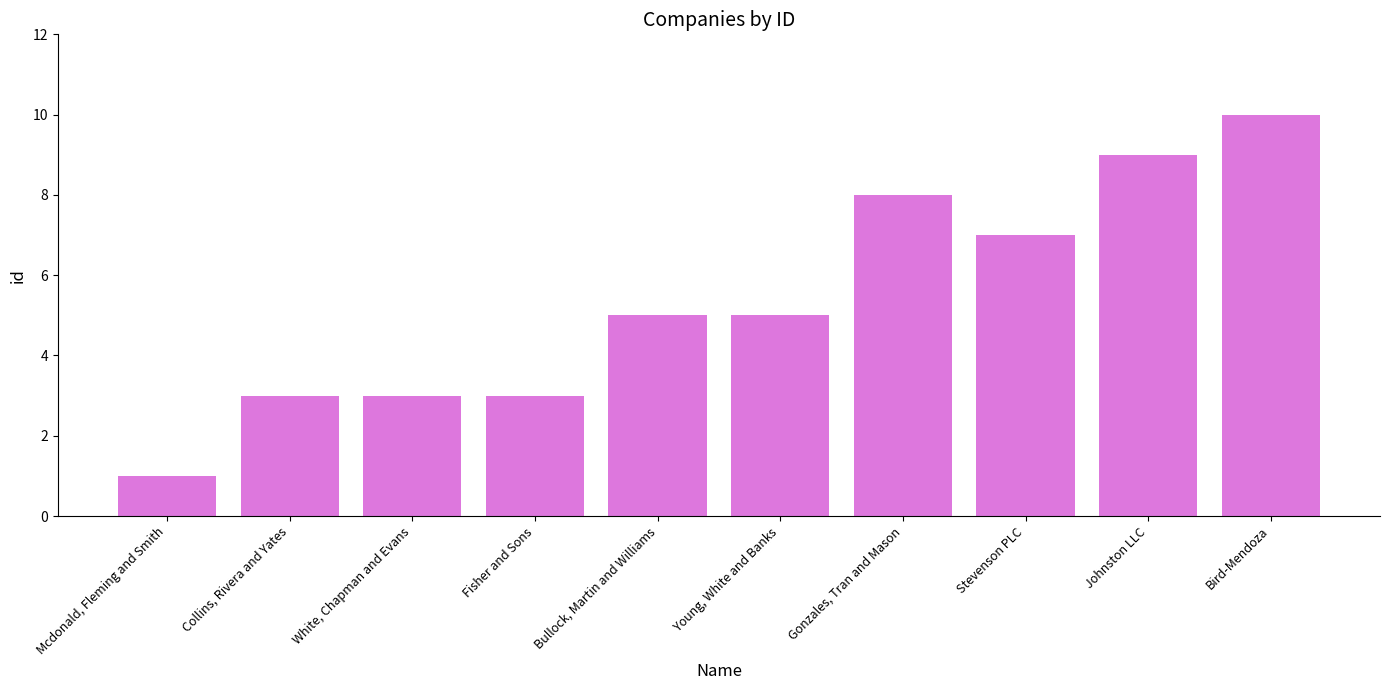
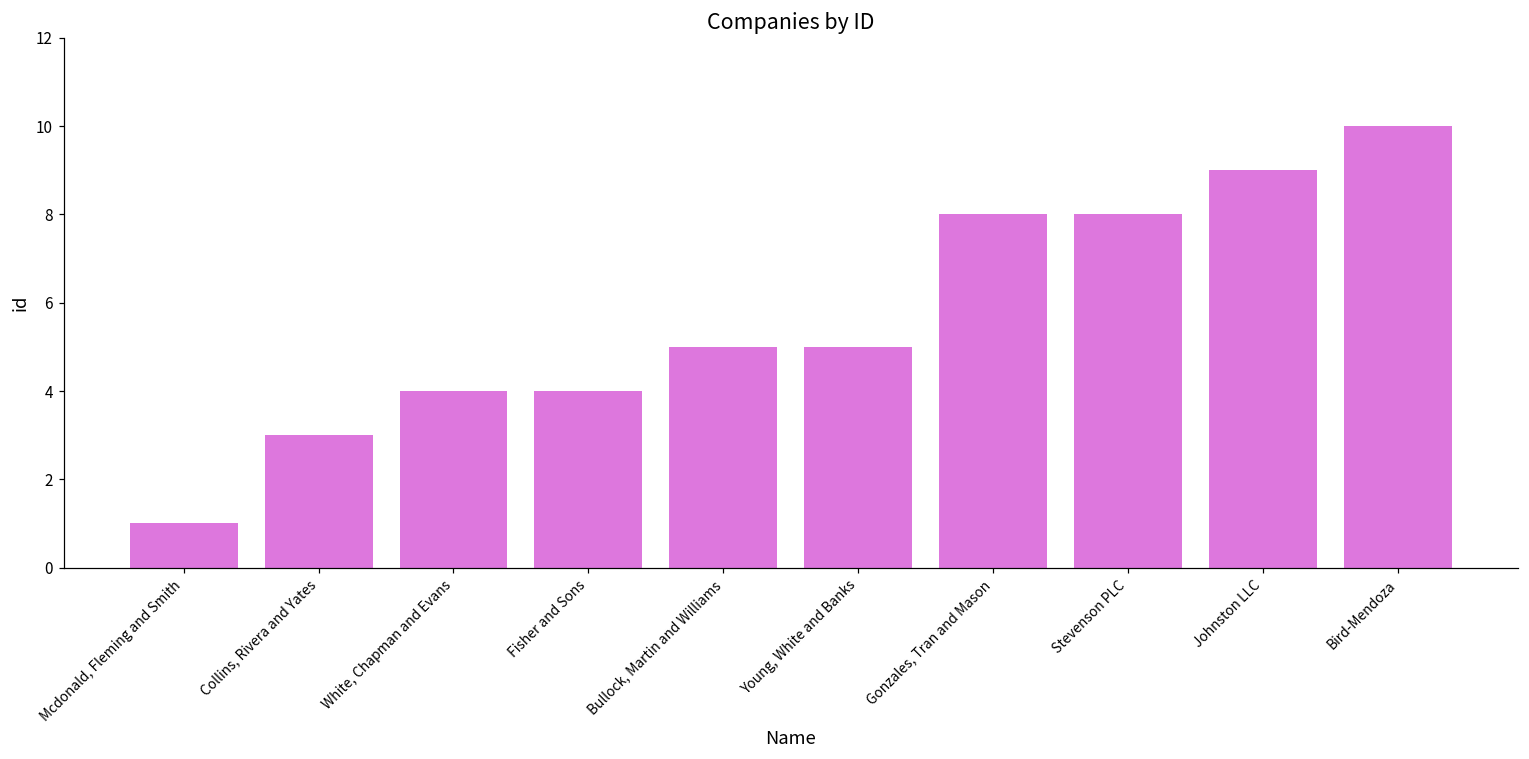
  {
    "Mcdonald, Fleming and Smith": 1,
    "Collins, Rivera and Yates": 3,
-   "White, Chapman and Evans": 3,
-   "Fisher and Sons": 3,
+   "White, Chapman and Evans": 4,
+   "Fisher and Sons": 4,
    "Bullock, Martin and Williams": 5,
    "Young, White and Banks": 5,
    "Gonzales, Tran and Mason": 8,
-   "Stevenson PLC": 7,
+   "Stevenson PLC": 8,
    "Johnston LLC": 9,
    "Bird-Mendoza": 10
  }
